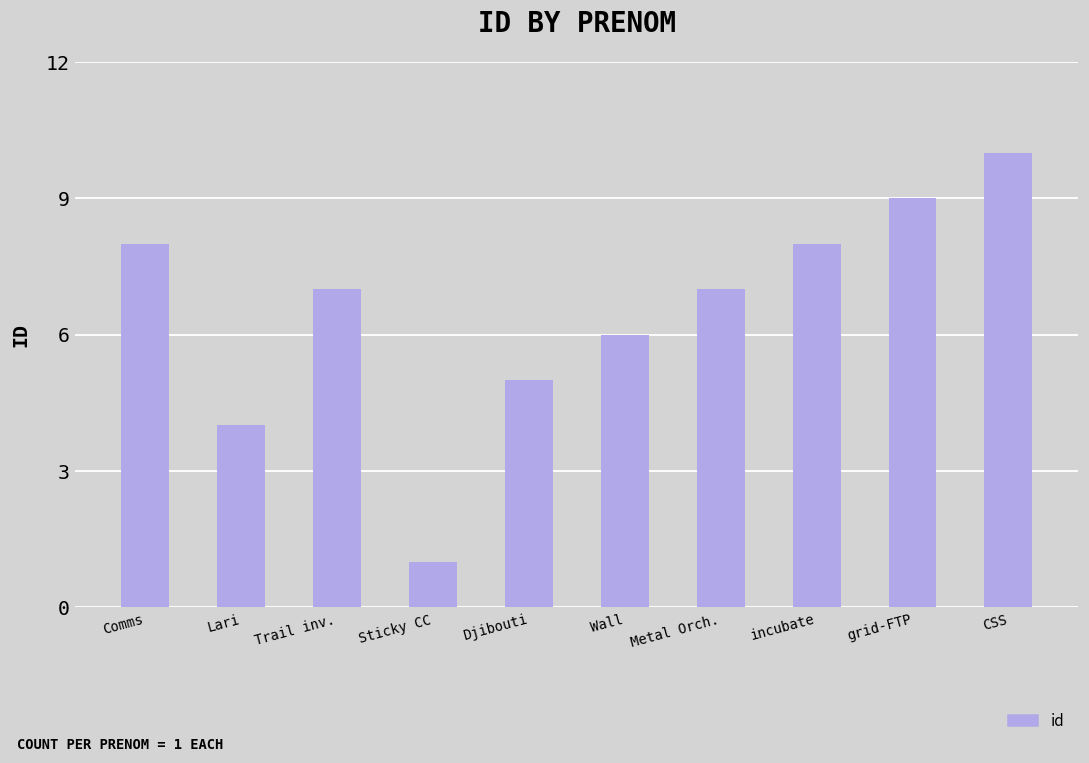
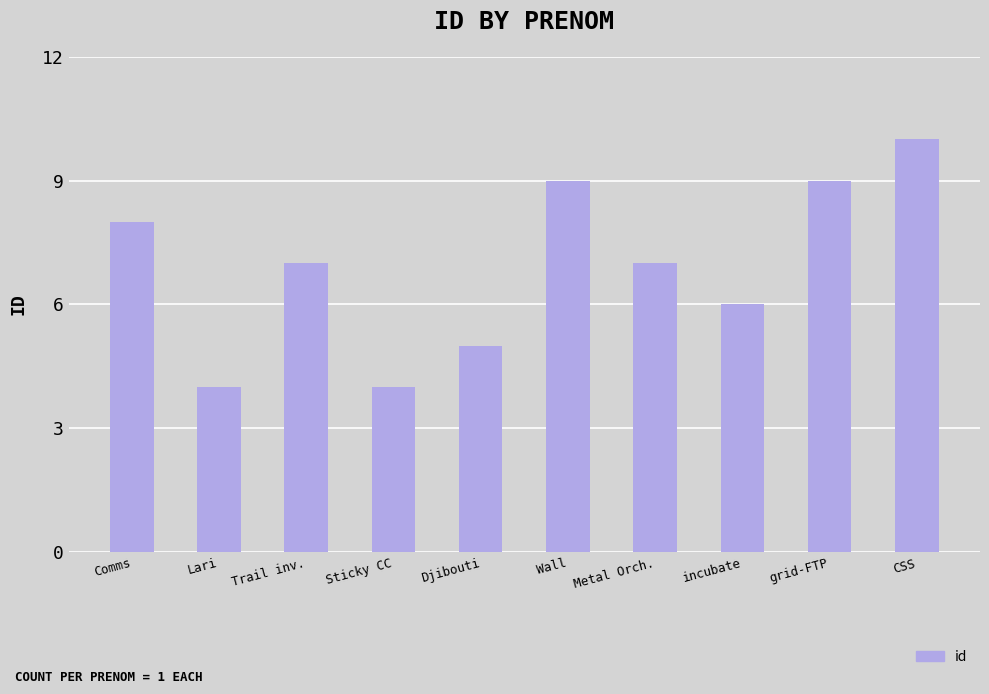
  {
    "Comms": 8,
    "Lari": 4,
    "Trail inv.": 7,
-   "Sticky CC": 1,
+   "Sticky CC": 4,
    "Djibouti": 5,
-   "Wall": 6,
+   "Wall": 9,
    "Metal Orch.": 7,
-   "incubate": 8,
+   "incubate": 6,
    "grid-FTP": 9,
    "CSS": 10
  }
